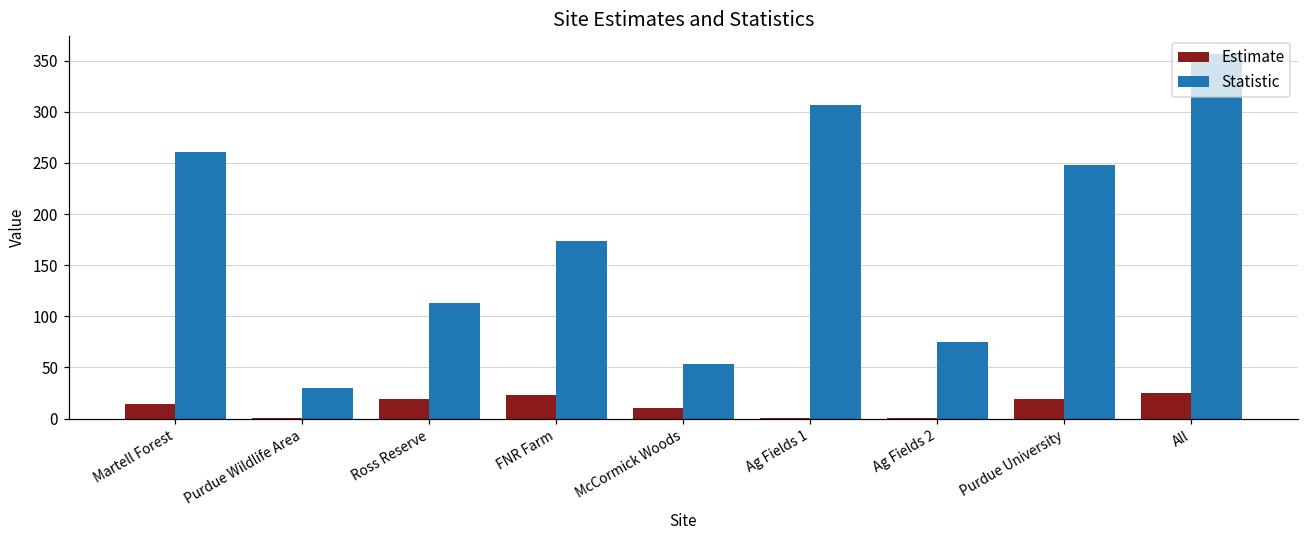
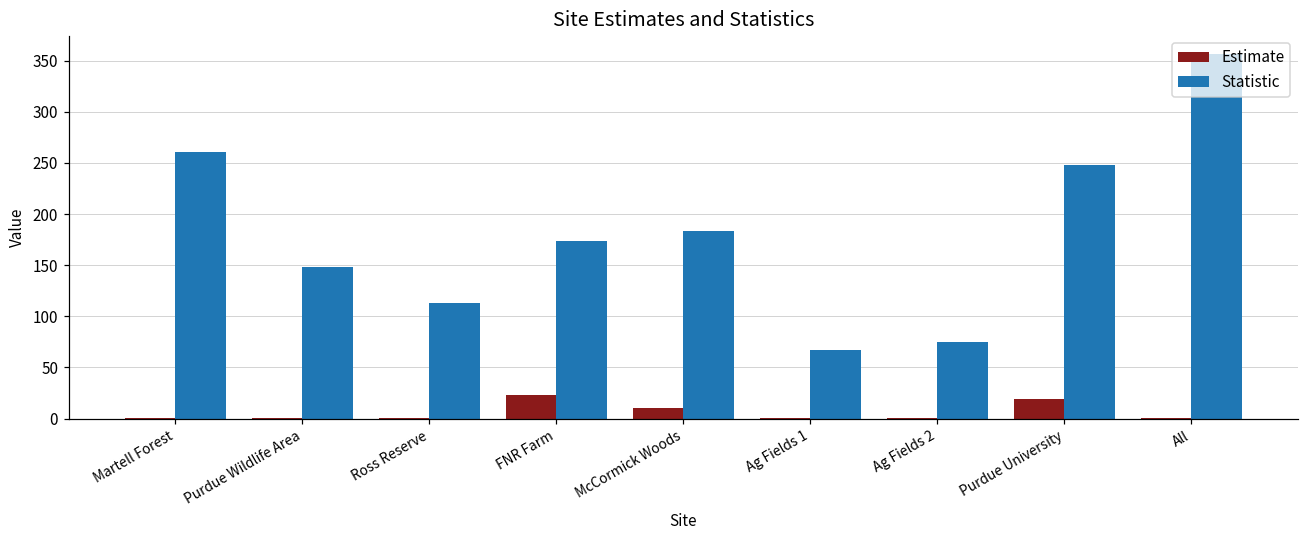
  {
    "Estimate": {
-     "Martell Forest": 10,
-     "Ross Reserve": 20,
+     "Martell Forest": 0,
+     "Ross Reserve": 0,
      "FNR Farm": 20,
      "McCormick Woods": 10,
      "Purdue University": 20,
-     "All": 30
+     "All": 0
    },
    "Statistic": {
      "Martell Forest": 260,
-     "Purdue Wildlife Area": 30,
+     "Purdue Wildlife Area": 150,
      "Ross Reserve": 110,
      "FNR Farm": 170,
-     "McCormick Woods": 50,
-     "Ag Fields 1": 310,
+     "McCormick Woods": 180,
+     "Ag Fields 1": 70,
      "Ag Fields 2": 70,
      "Purdue University": 250
    }
  }
